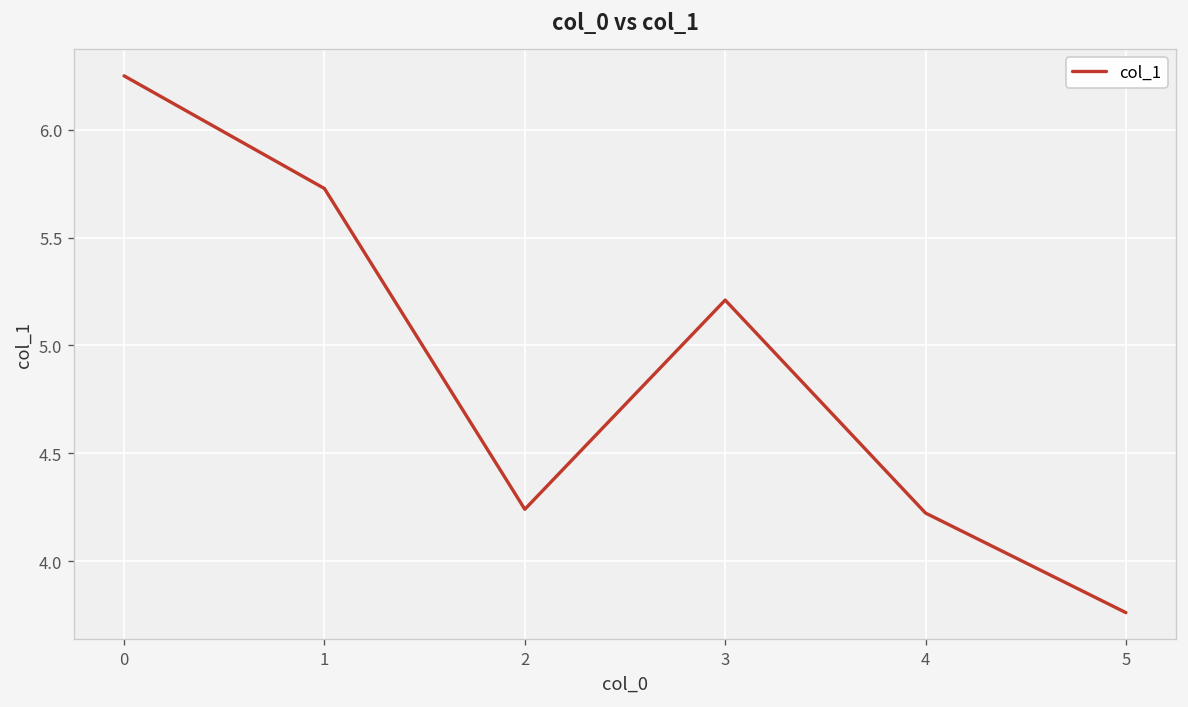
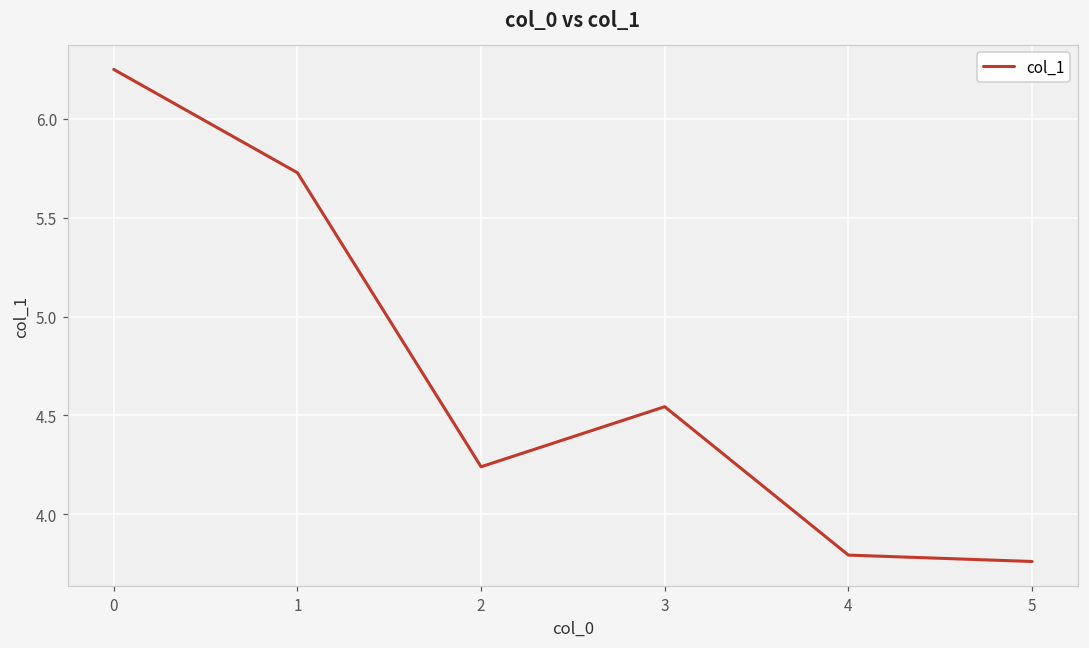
  {
    "0": 6.25,
    "1": 5.73,
    "2": 4.24,
-   "3": 5.21,
-   "4": 4.22,
+   "3": 4.54,
+   "4": 3.79,
    "5": 3.76
  }
